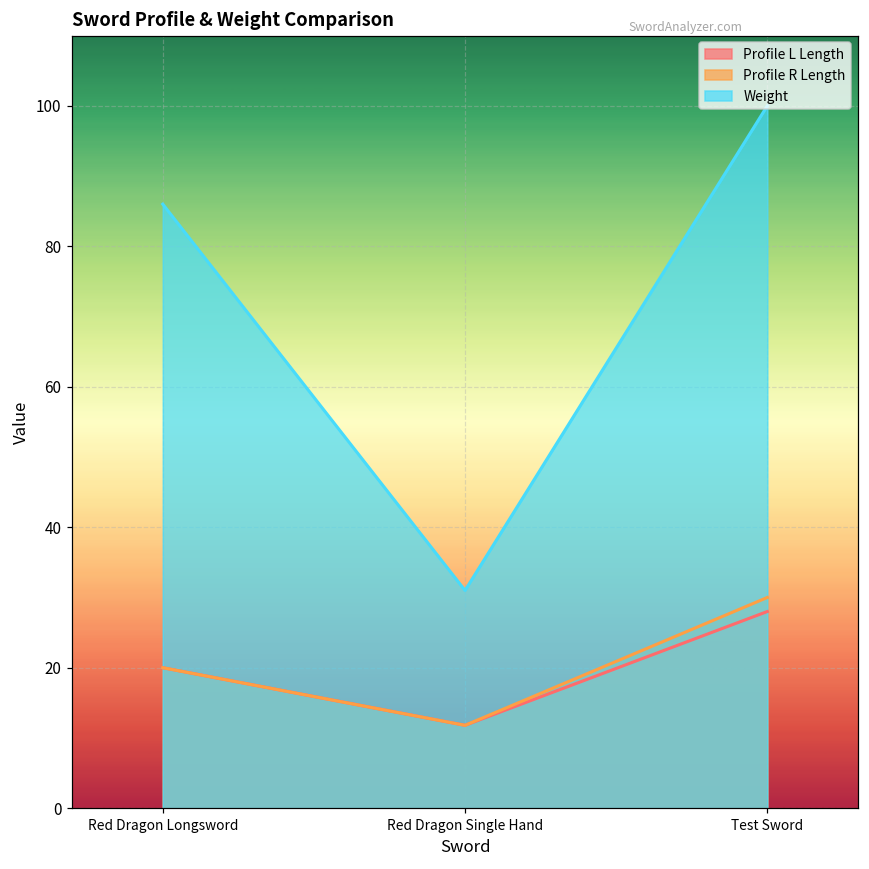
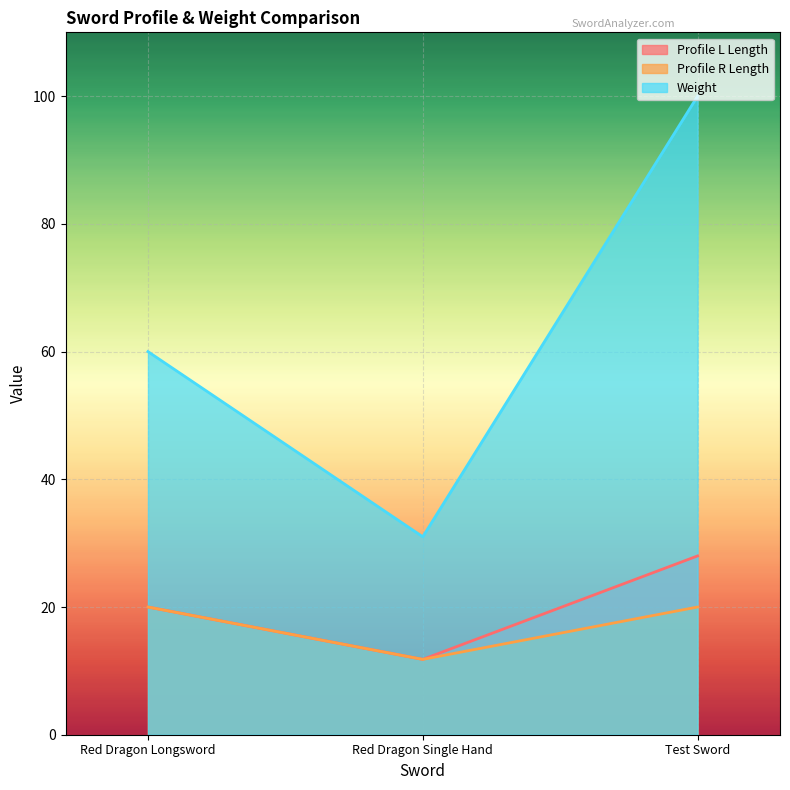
  {
    "Profile L Length": {
      "Test Sword": 28
    },
    "Profile R Length": {
-     "Test Sword": 30
+     "Test Sword": 20
    },
    "Weight": {
-     "Red Dragon Longsword": 86,
+     "Red Dragon Longsword": 60,
      "Red Dragon Single Hand": 31
    }
  }
